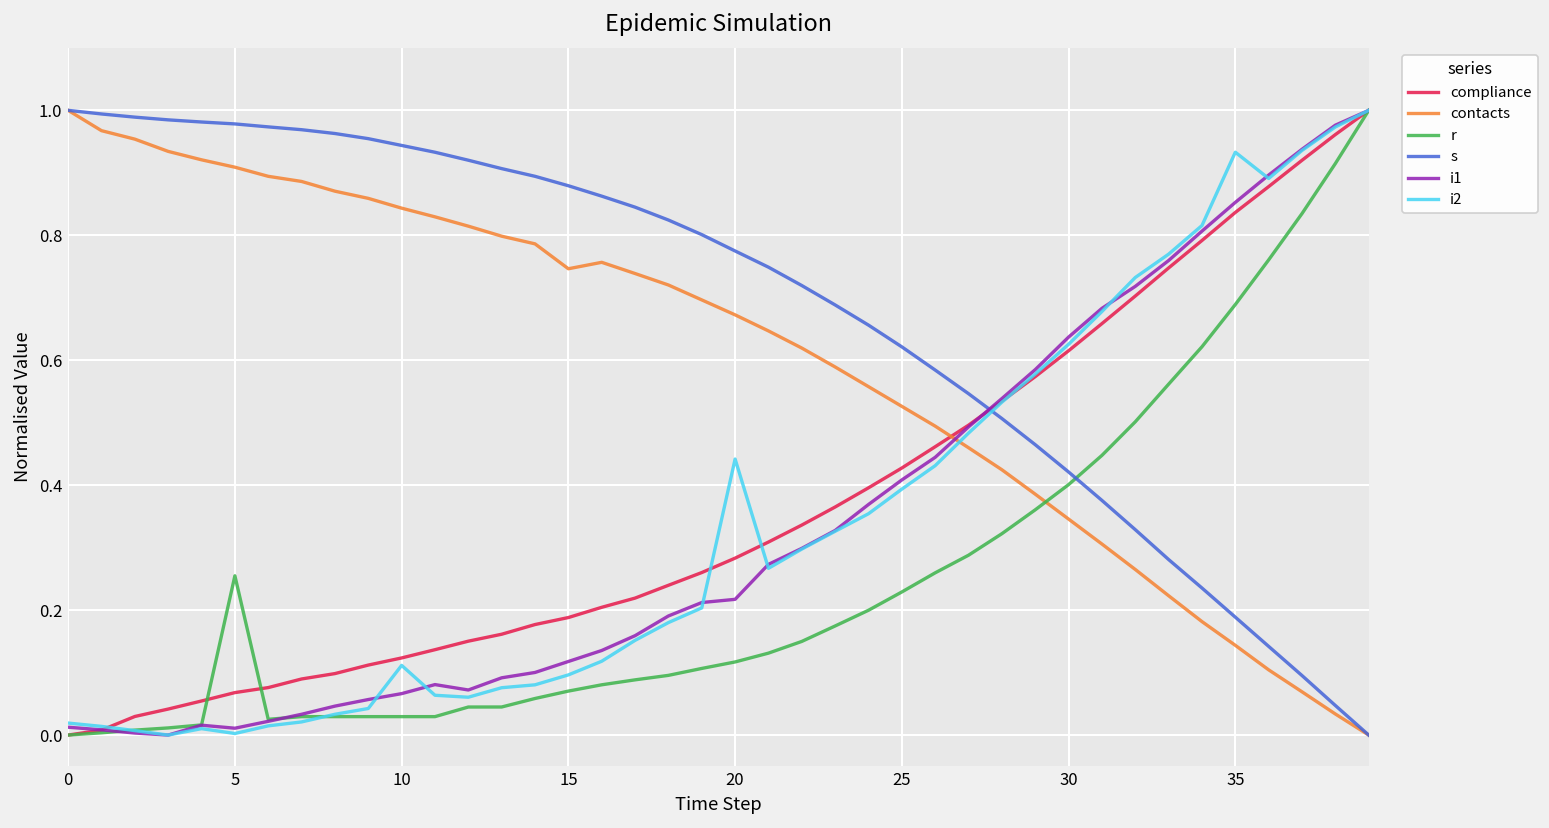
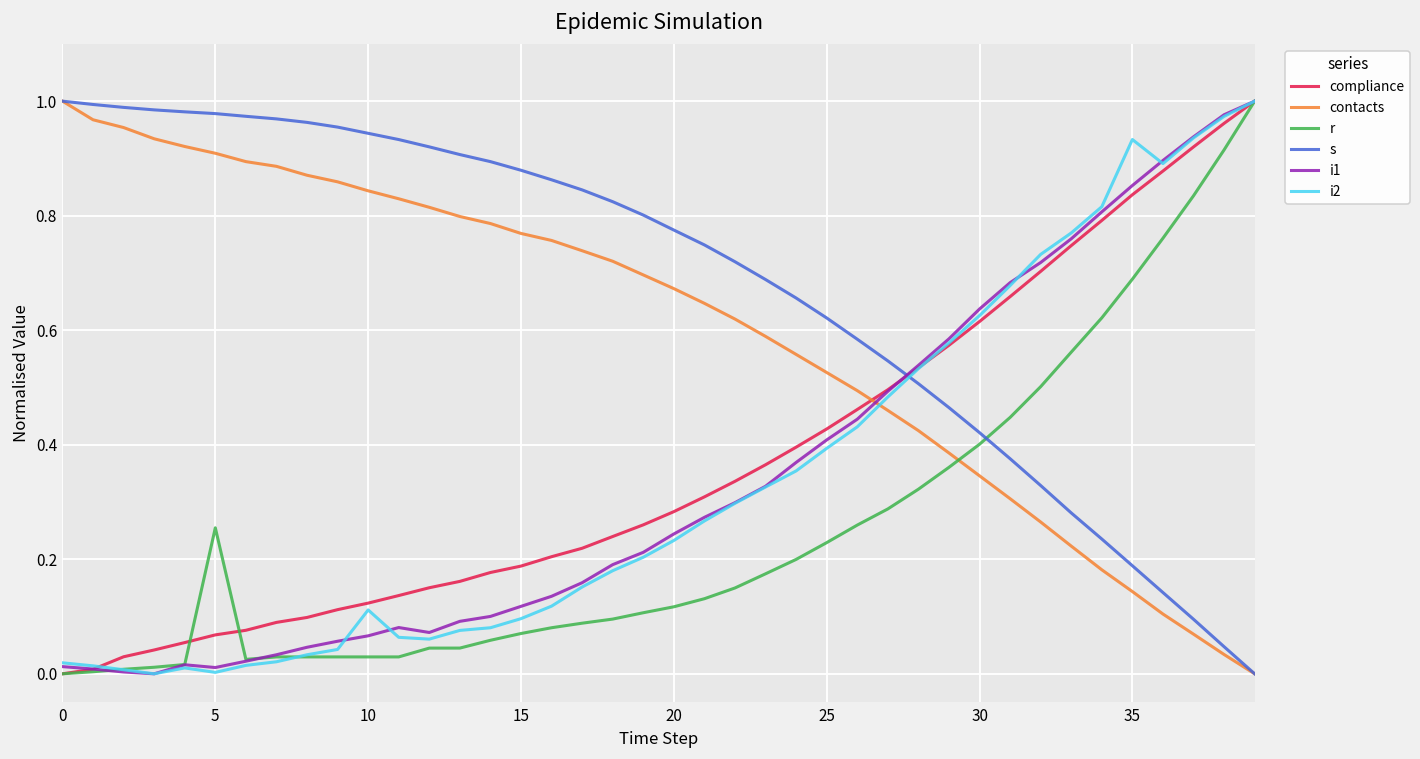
  {
    "compliance": {
      "5": 0.07,
      "10": 0.12,
      "15": 0.19,
      "20": 0.28,
      "25": 0.43,
      "30": 0.62,
      "35": 0.84
    },
    "contacts": {
      "5": 0.91,
      "10": 0.84,
-     "15": 0.75,
+     "15": 0.77,
      "20": 0.67,
      "25": 0.53,
      "30": 0.35,
      "35": 0.14
    },
    "r": {
      "5": 0.25,
      "10": 0.03,
      "15": 0.07,
      "20": 0.12,
      "25": 0.23,
      "30": 0.40,
      "35": 0.69
    },
    "s": {
      "5": 0.98,
      "10": 0.94,
      "15": 0.88,
      "20": 0.77,
      "25": 0.62,
      "30": 0.42,
      "35": 0.19
    },
    "i1": {
      "0": 0.01,
      "5": 0.01,
      "10": 0.07,
      "15": 0.12,
-     "20": 0.22,
+     "20": 0.24,
      "25": 0.41,
      "30": 0.64,
      "35": 0.85
    },
    "i2": {
      "0": 0.02,
      "5": 0.00,
      "10": 0.11,
      "15": 0.10,
-     "20": 0.44,
+     "20": 0.23,
      "25": 0.39,
      "30": 0.63,
      "35": 0.93
    }
  }
